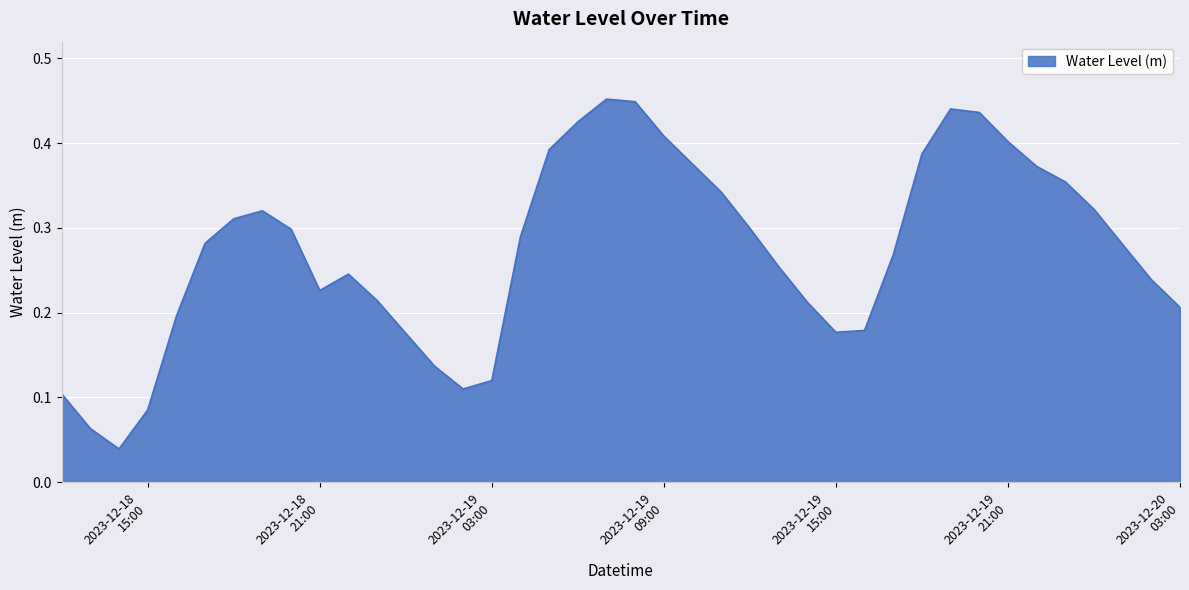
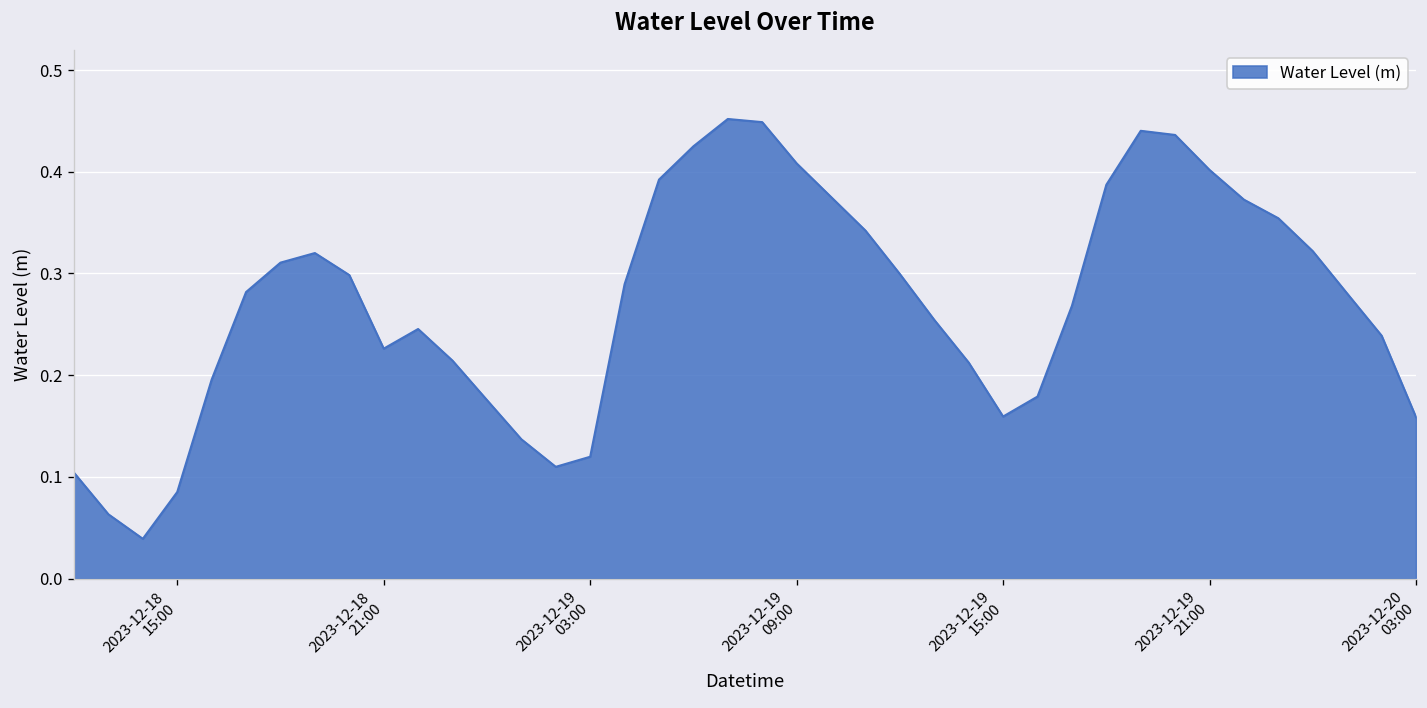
  {
    "2023-12-18 15:00": 0.09,
    "2023-12-18 21:00": 0.23,
    "2023-12-19 03:00": 0.12,
    "2023-12-19 09:00": 0.41,
-   "2023-12-19 15:00": 0.18,
+   "2023-12-19 15:00": 0.16,
    "2023-12-19 21:00": 0.40,
-   "2023-12-20 03:00": 0.21
+   "2023-12-20 03:00": 0.16
  }
